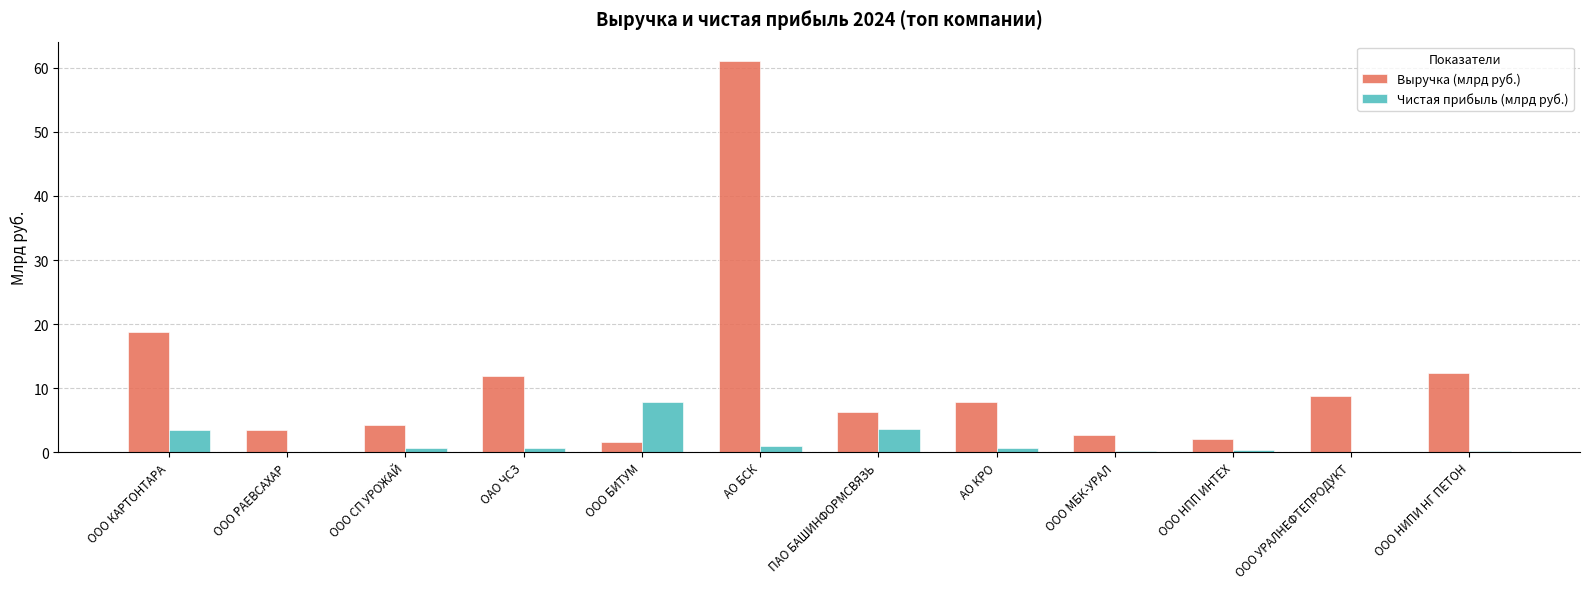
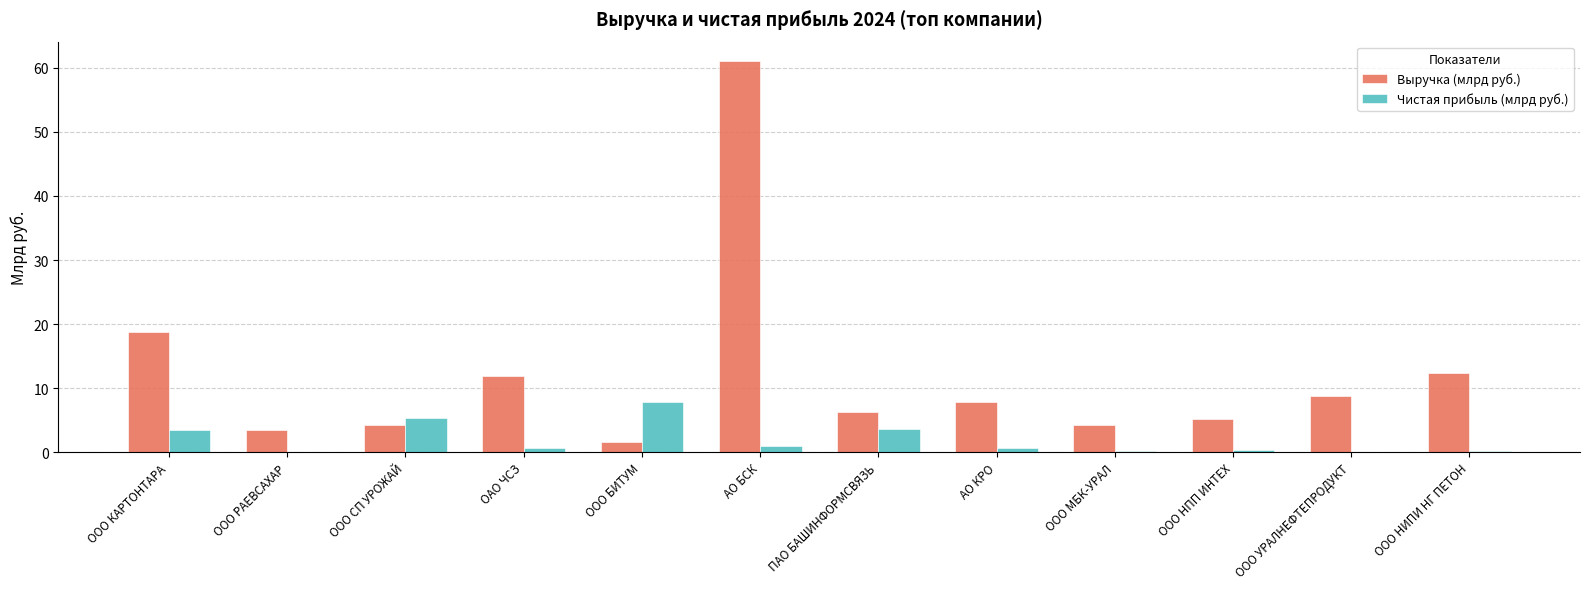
  {
    "Выручка (млрд руб.)": {
      "ООО КАРТОНТАРА": 19,
      "ООО РАЕВСАХАР": 4,
      "ООО СП УРОЖАЙ": 4,
      "ОАО ЧСЗ": 12,
      "ООО БИТУМ": 2,
      "АО БСК": 61,
      "ПАО БАШИНФОРМСВЯЗЬ": 6,
      "АО КРО": 8,
-     "ООО МБК-УРАЛ": 3,
-     "ООО НПП ИНТЕХ": 2,
+     "ООО МБК-УРАЛ": 4,
+     "ООО НПП ИНТЕХ": 5,
      "ООО УРАЛНЕФТЕПРОДУКТ": 9,
      "ООО НИПИ НГ ПЕТОН": 12
    },
    "Чистая прибыль (млрд руб.)": {
      "ООО КАРТОНТАРА": 4,
-     "ООО СП УРОЖАЙ": 1,
+     "ООО СП УРОЖАЙ": 5,
      "ОАО ЧСЗ": 1,
      "ООО БИТУМ": 8,
      "АО БСК": 1,
      "ПАО БАШИНФОРМСВЯЗЬ": 4,
      "АО КРО": 1
    }
  }
